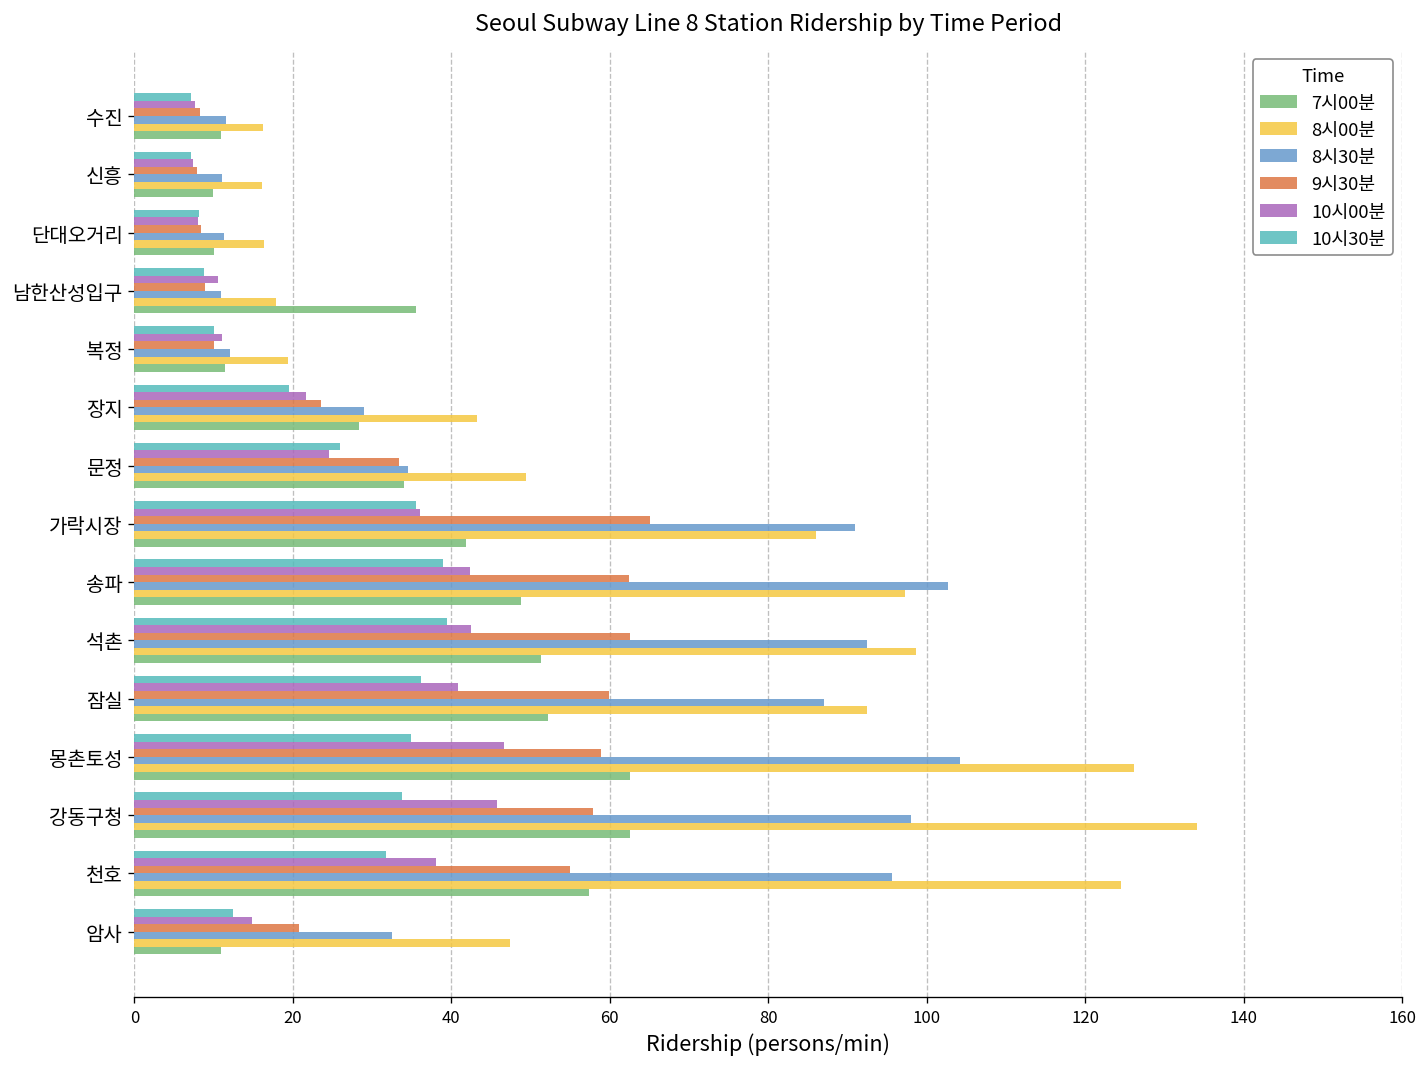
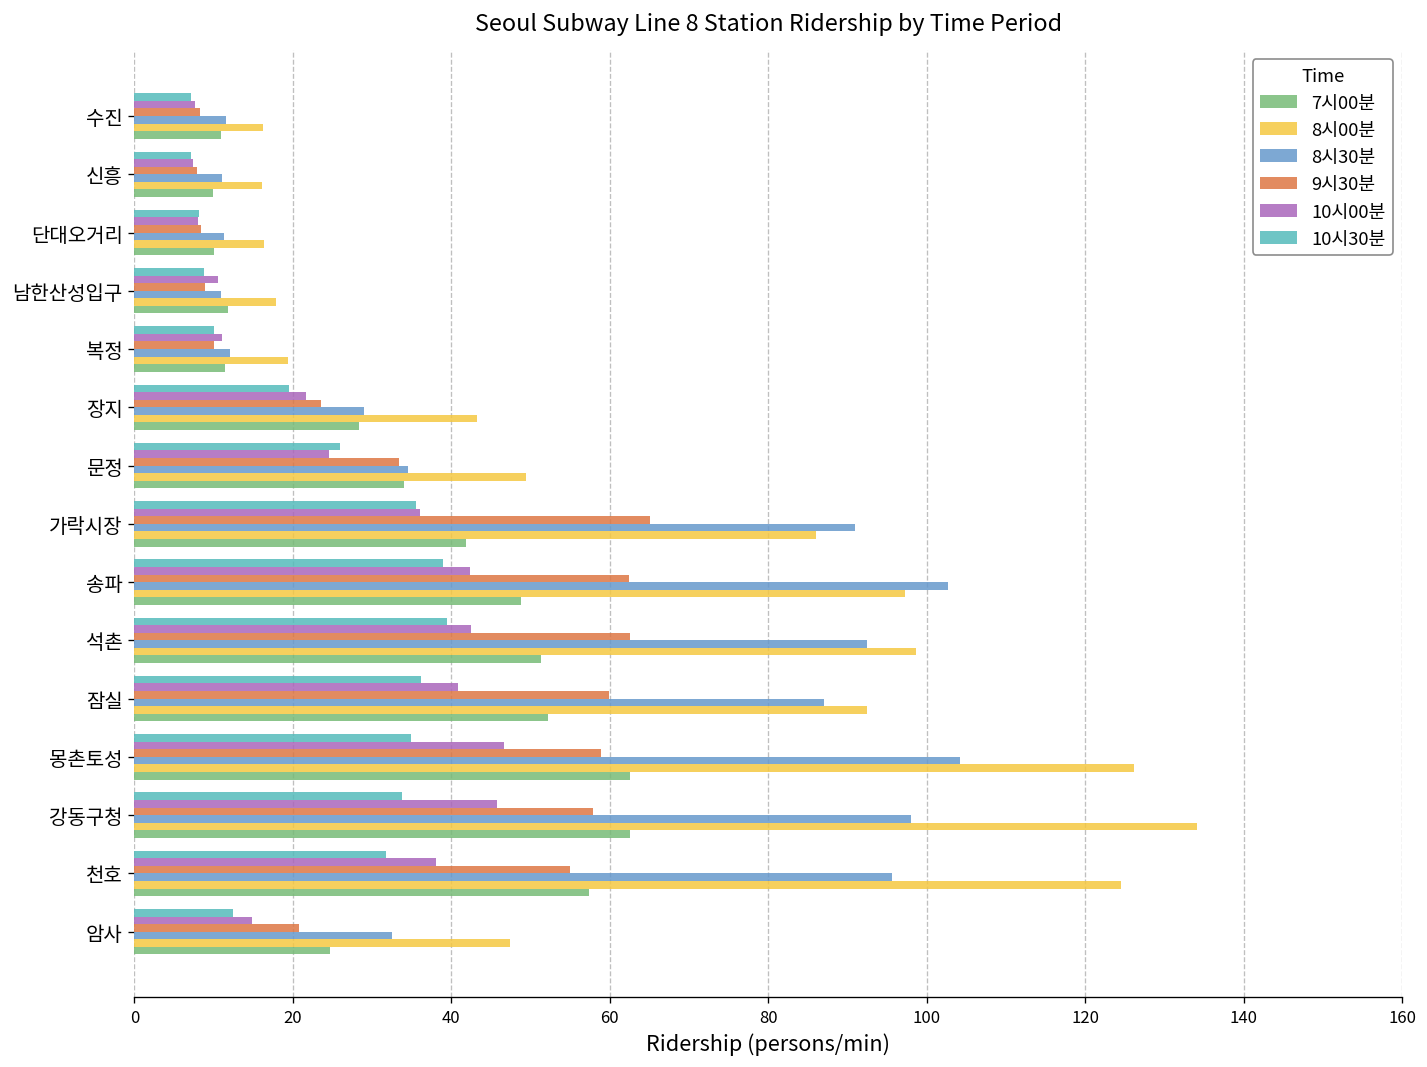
  {
    "7시00분": {
      "수진": 11,
      "신흥": 10,
      "단대오거리": 10,
-     "남한산성입구": 36,
+     "남한산성입구": 12,
      "복정": 12,
      "장지": 28,
      "문정": 34,
      "가락시장": 42,
      "송파": 49,
      "석촌": 51,
      "잠실": 52,
      "몽촌토성": 63,
      "강동구청": 63,
      "천호": 57,
-     "암사": 11
+     "암사": 25
    },
    "8시00분": {
      "수진": 16,
      "신흥": 16,
      "단대오거리": 16,
      "남한산성입구": 18,
      "복정": 19,
      "장지": 43,
      "문정": 49,
      "가락시장": 86,
      "송파": 97,
      "석촌": 99,
      "잠실": 93,
      "몽촌토성": 126,
      "강동구청": 134,
      "천호": 125,
      "암사": 47
    },
    "9시30분": {
      "수진": 8,
      "신흥": 8,
      "단대오거리": 8,
      "남한산성입구": 9,
      "복정": 10,
      "장지": 24,
      "문정": 33,
      "가락시장": 65,
      "송파": 62,
      "석촌": 63,
      "잠실": 60,
      "몽촌토성": 59,
      "강동구청": 58,
      "천호": 55,
      "암사": 21
    },
    "10시00분": {
      "수진": 8,
      "신흥": 7,
      "단대오거리": 8,
      "남한산성입구": 11,
      "복정": 11,
      "장지": 22,
      "문정": 25,
      "가락시장": 36,
      "송파": 42,
      "석촌": 43,
      "잠실": 41,
      "몽촌토성": 47,
      "강동구청": 46,
      "천호": 38,
      "암사": 15
    }
  }
